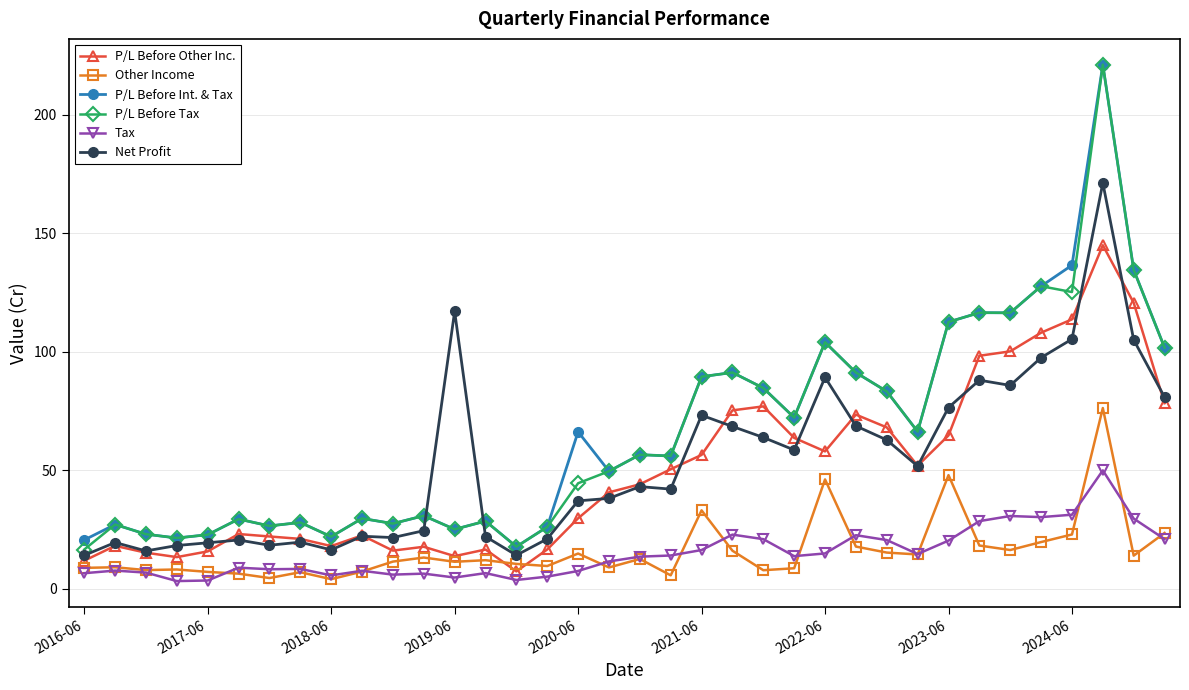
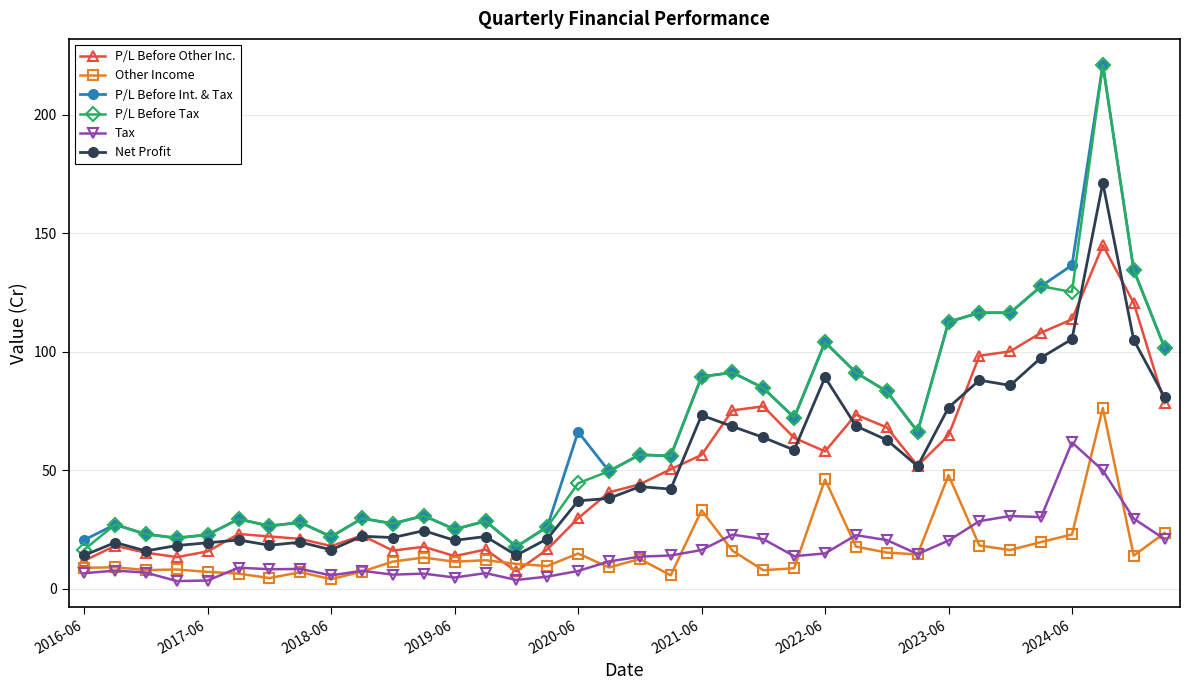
  {
    "P/L Before Int. & Tax": {
      "2016-06": 21,
      "2020-06": 66,
      "2024-06": 136
    },
    "P/L Before Tax": {
      "2016-06": 16,
      "2020-06": 44,
      "2024-06": 125
    },
    "Tax": {
      "2016-06": 6,
      "2017-06": 3,
      "2018-06": 6,
      "2019-06": 5,
      "2020-06": 7,
      "2021-06": 16,
      "2022-06": 15,
      "2023-06": 20,
-     "2024-06": 31
+     "2024-06": 62
    },
    "Net Profit": {
      "2016-06": 14,
      "2017-06": 19,
      "2018-06": 16,
-     "2019-06": 117,
+     "2019-06": 20,
      "2020-06": 37,
      "2021-06": 73,
      "2022-06": 89,
      "2023-06": 76,
      "2024-06": 105
    }
  }
